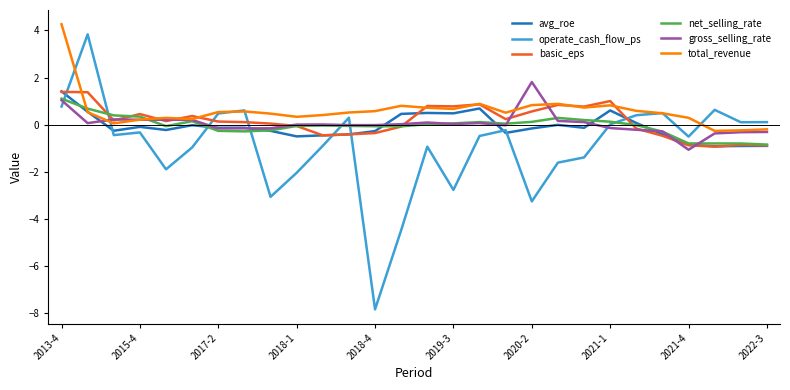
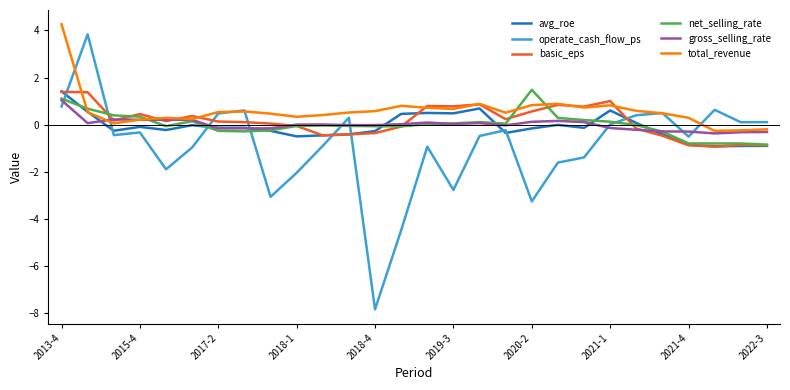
  {
    "net_selling_rate": {
-     "2020-2": 0.1,
+     "2020-2": 1.5,
      "2021-1": 0.1
    },
    "gross_selling_rate": {
-     "2020-2": 1.8,
+     "2020-2": 0.1,
      "2021-1": -0.1,
-     "2021-4": -1.1,
+     "2021-4": -0.3,
      "2022-3": -0.3
    }
  }
